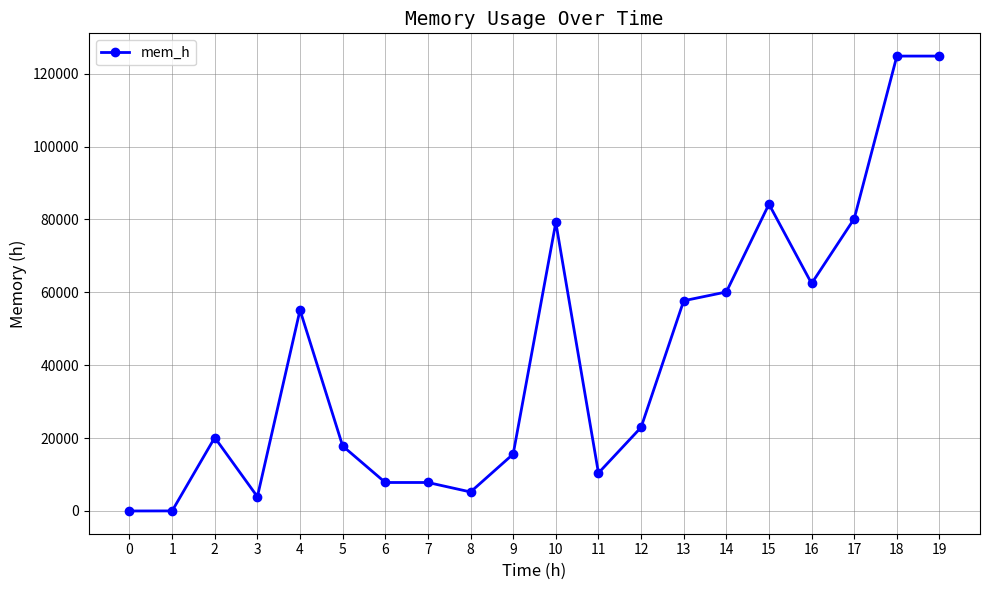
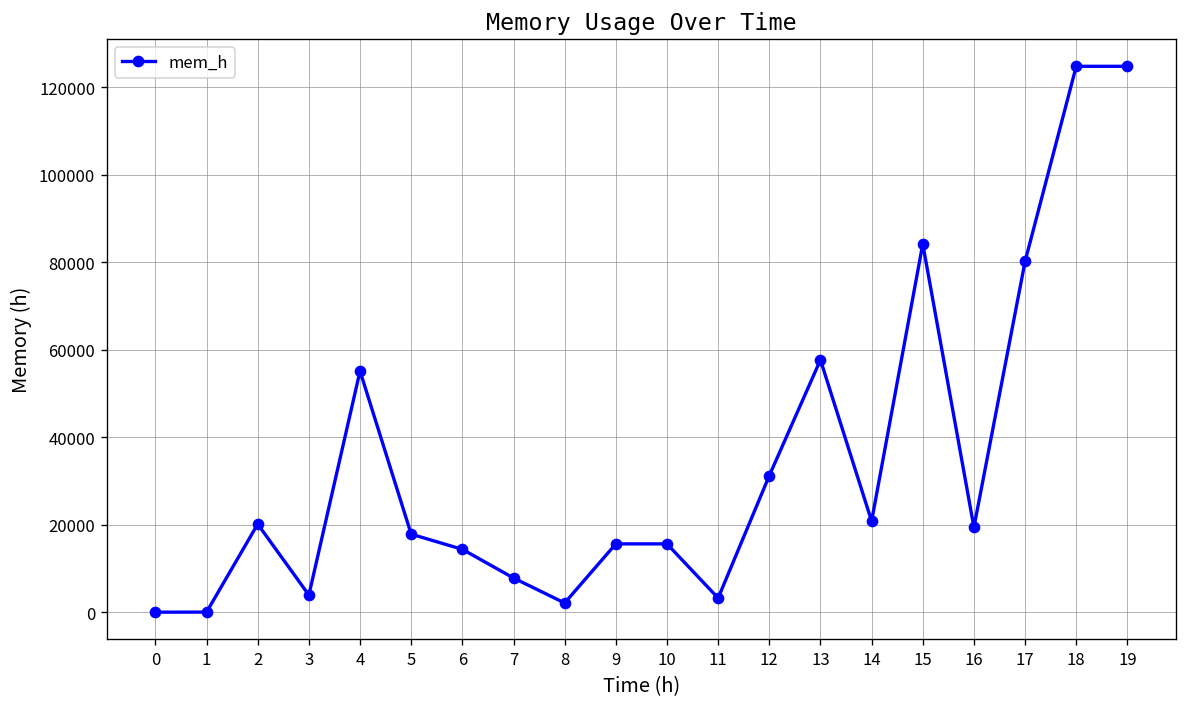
  {
    "0": 0,
    "1": 0,
    "2": 20000,
    "3": 4000,
    "4": 55000,
    "5": 18000,
-   "6": 8000,
+   "6": 14000,
    "7": 8000,
-   "8": 5000,
+   "8": 2000,
    "9": 16000,
-   "10": 79000,
-   "11": 10000,
-   "12": 23000,
+   "10": 16000,
+   "11": 3000,
+   "12": 31000,
    "13": 58000,
-   "14": 60000,
+   "14": 21000,
    "15": 84000,
-   "16": 62000,
+   "16": 19000,
    "17": 80000,
    "18": 125000,
    "19": 125000
  }
